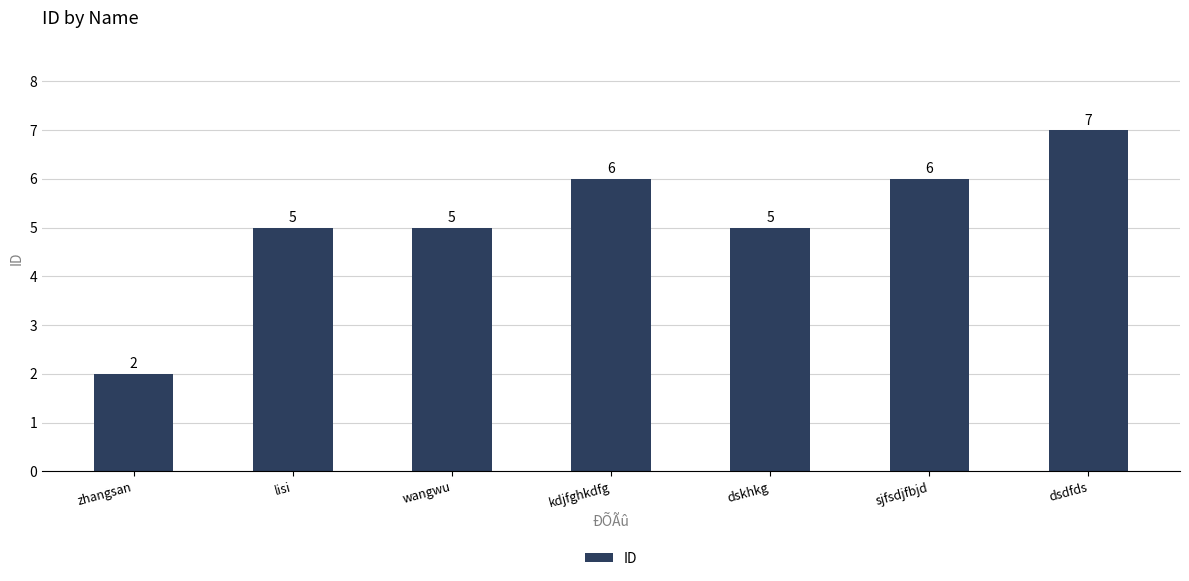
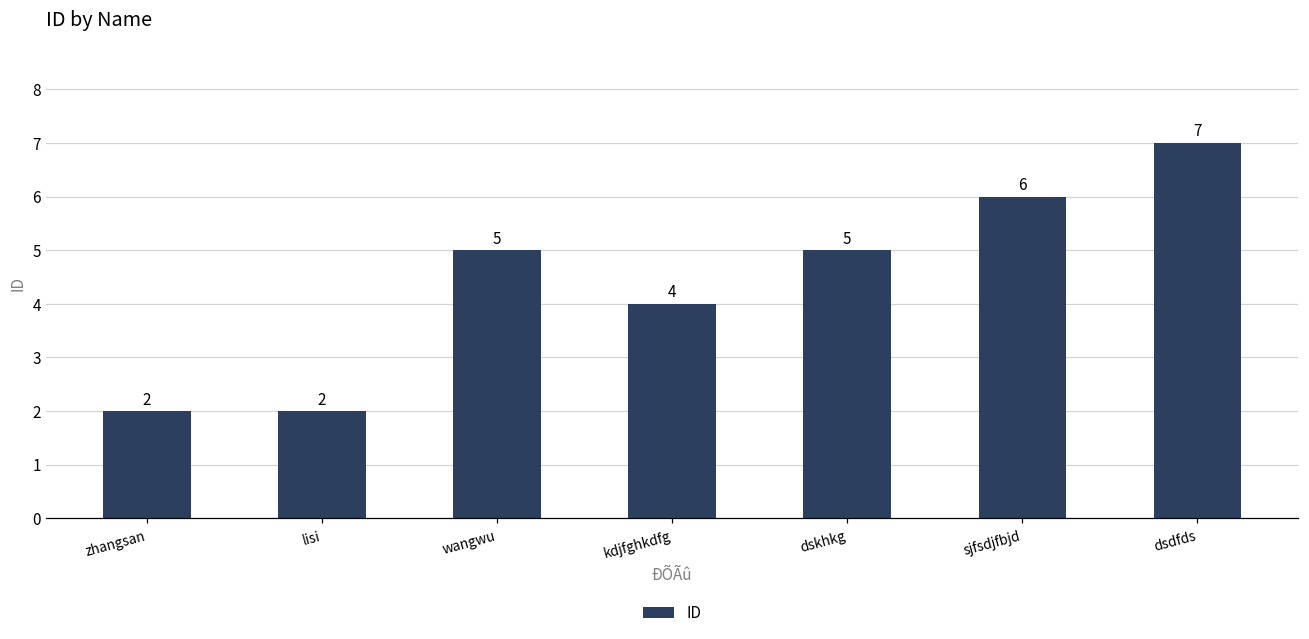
  {
    "zhangsan": 2,
-   "lisi": 5,
+   "lisi": 2,
    "wangwu": 5,
-   "kdjfghkdfg": 6,
+   "kdjfghkdfg": 4,
    "dskhkg": 5,
    "sjfsdjfbjd": 6,
    "dsdfds": 7
  }
